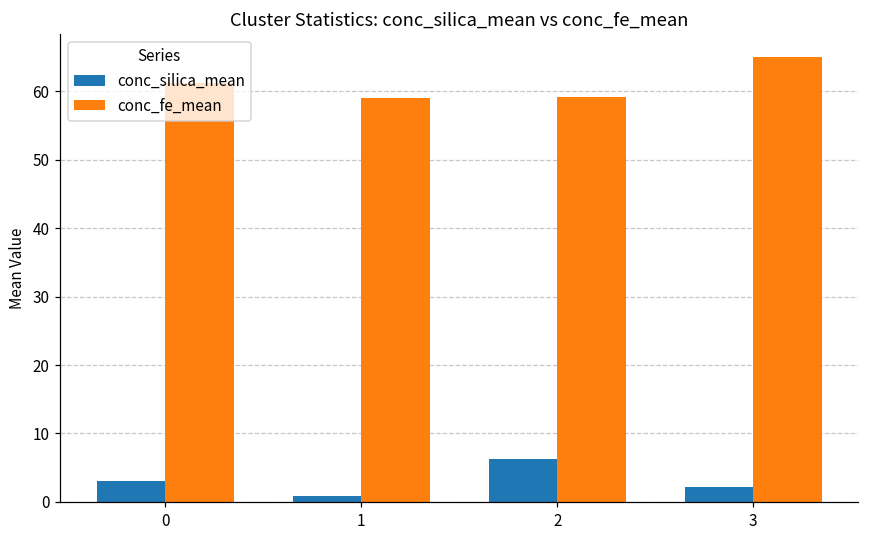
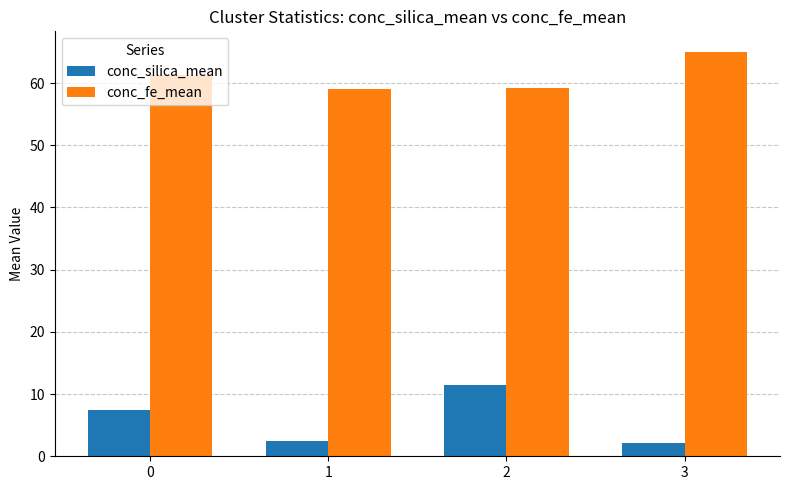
  {
    "conc_silica_mean": {
-     "0": 3,
-     "1": 1,
-     "2": 6,
+     "0": 8,
+     "1": 2,
+     "2": 11,
      "3": 2
    },
    "conc_fe_mean": {
      "1": 59,
      "2": 59,
      "3": 65
    }
  }
